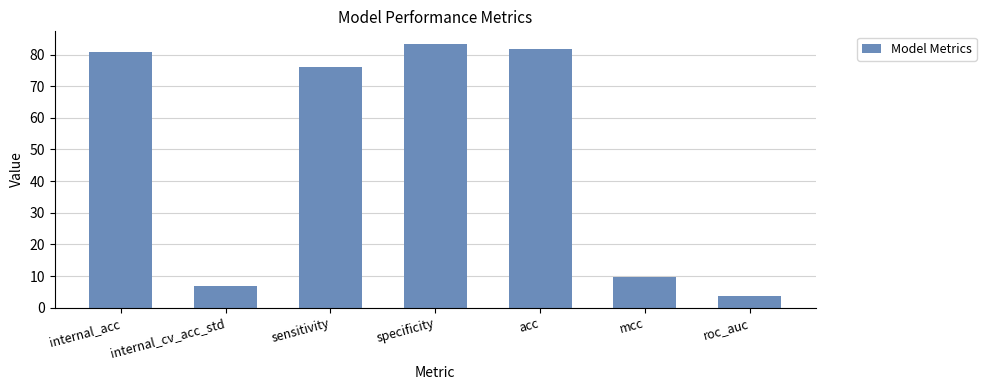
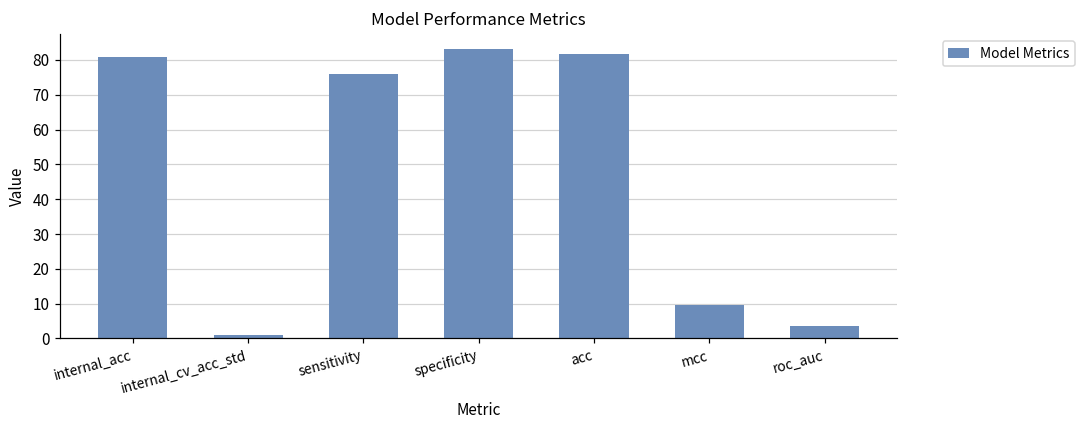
  {
    "internal_acc": 81,
-   "internal_cv_acc_std": 7,
+   "internal_cv_acc_std": 1,
    "sensitivity": 76,
    "specificity": 83,
    "acc": 82,
    "mcc": 10,
    "roc_auc": 4
  }
